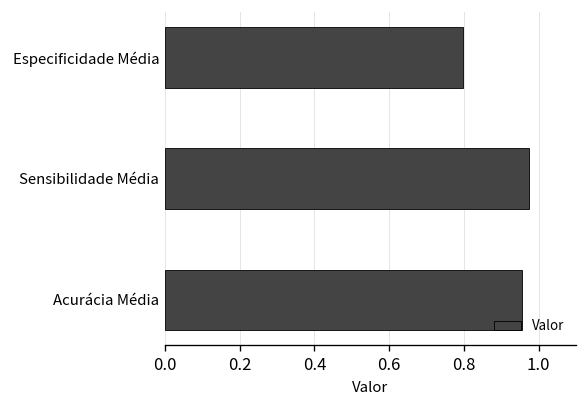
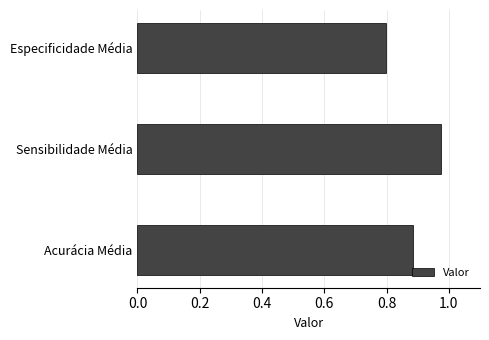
  {
    "Especificidade Média": 0.80,
    "Sensibilidade Média": 0.97,
-   "Acurácia Média": 0.96
+   "Acurácia Média": 0.88
  }
